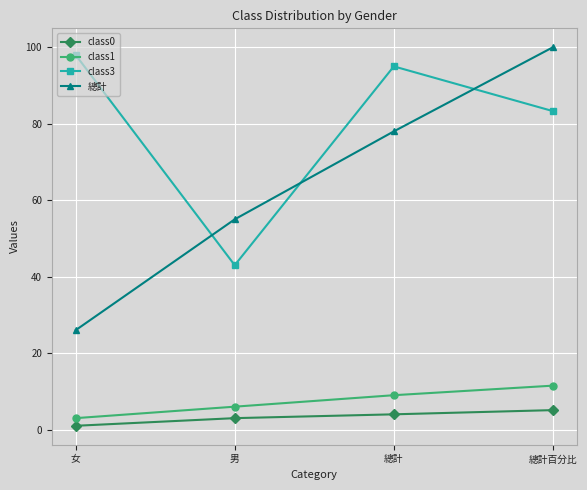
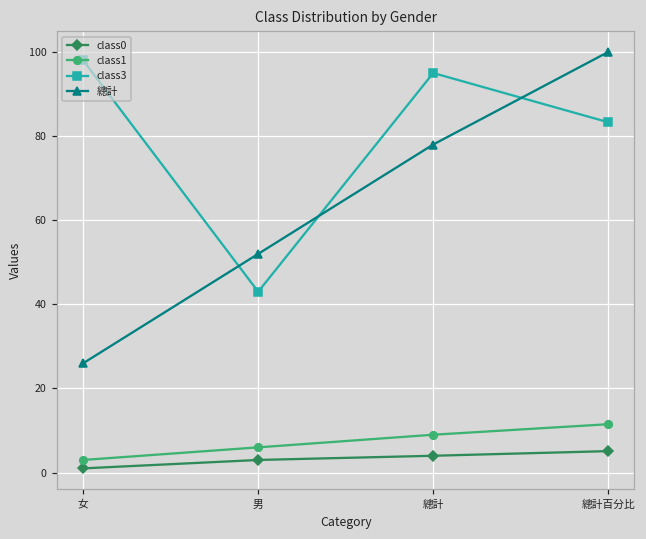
  {
    "class3": {
      "男": 43,
      "總計": 95,
      "總計百分比": 83
    },
    "總計": {
      "女": 26,
-     "男": 55,
+     "男": 52,
      "總計": 78,
      "總計百分比": 100
    }
  }
